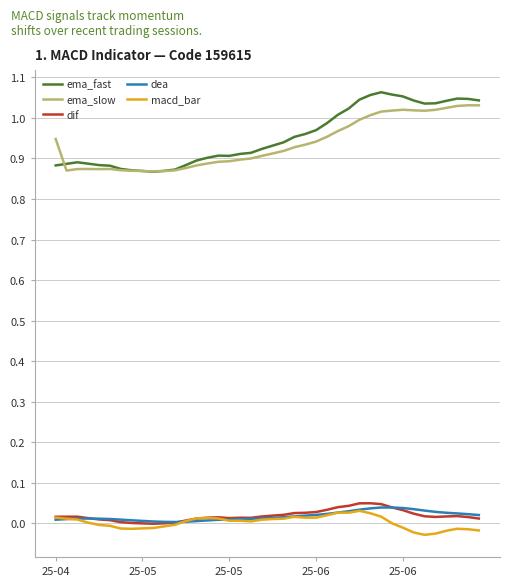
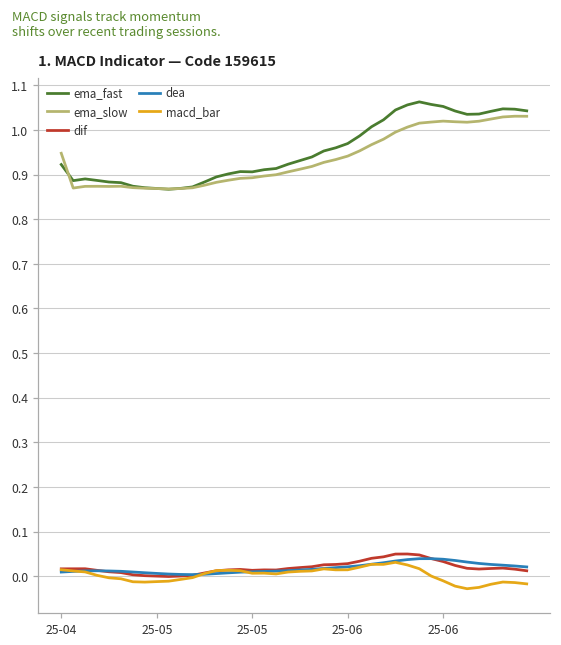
  {
    "ema_fast": {
-     "25-04": 0.88
+     "25-04": 0.92
    },
    "ema_slow": {
      "25-04": 0.95
    }
  }
